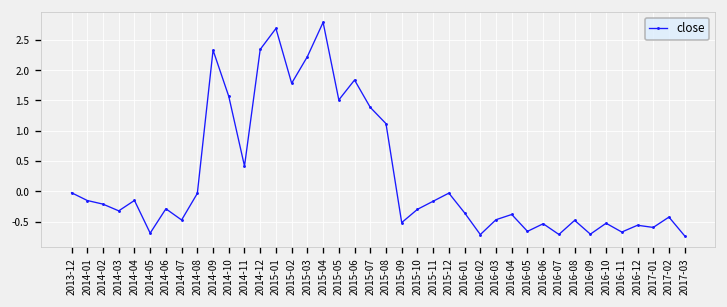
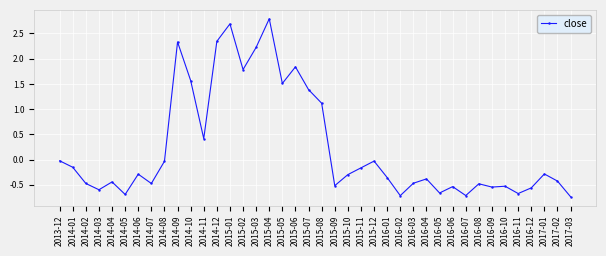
  {
    "2013-12": 0.0,
    "2014-01": -0.2,
-   "2014-02": -0.2,
-   "2014-03": -0.3,
-   "2014-04": -0.2,
+   "2014-02": -0.5,
+   "2014-03": -0.6,
+   "2014-04": -0.4,
    "2014-05": -0.7,
    "2014-06": -0.3,
    "2014-07": -0.5,
    "2014-08": 0.0,
    "2014-09": 2.3,
    "2014-10": 1.6,
    "2014-11": 0.4,
    "2014-12": 2.3,
    "2015-01": 2.7,
    "2015-02": 1.8,
    "2015-03": 2.2,
    "2015-04": 2.8,
    "2015-05": 1.5,
    "2015-06": 1.8,
    "2015-07": 1.4,
    "2015-08": 1.1,
    "2015-09": -0.5,
    "2015-10": -0.3,
    "2015-11": -0.2,
    "2015-12": 0.0,
    "2016-01": -0.4,
    "2016-02": -0.7,
    "2016-03": -0.5,
    "2016-04": -0.4,
    "2016-05": -0.7,
    "2016-06": -0.5,
    "2016-07": -0.7,
    "2016-08": -0.5,
-   "2016-09": -0.7,
+   "2016-09": -0.5,
    "2016-10": -0.5,
    "2016-11": -0.7,
    "2016-12": -0.6,
-   "2017-01": -0.6,
+   "2017-01": -0.3,
    "2017-02": -0.4,
    "2017-03": -0.7
  }
